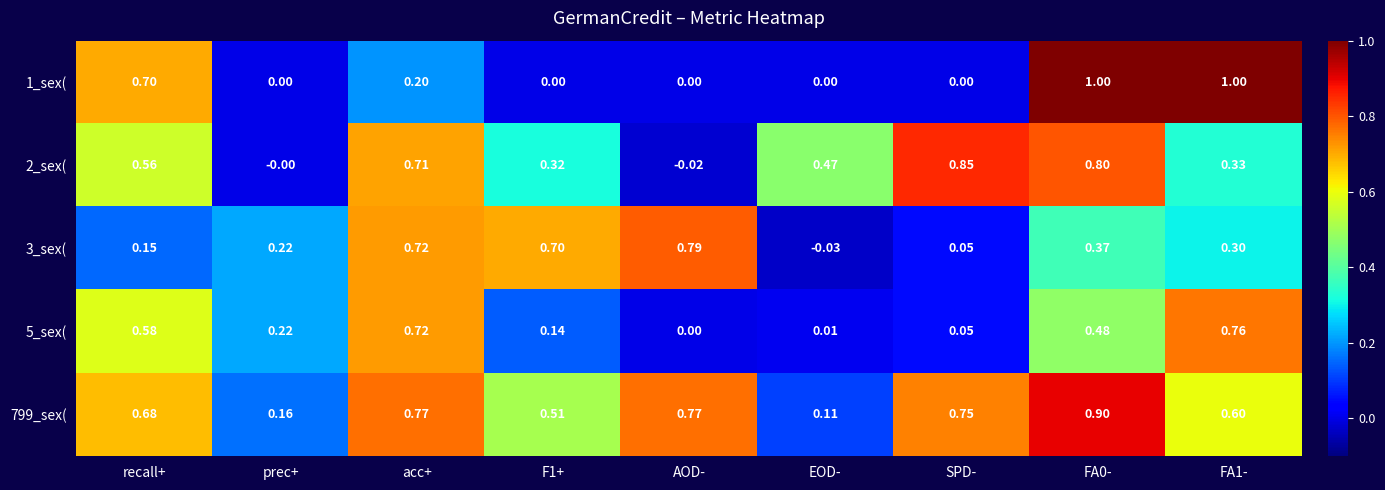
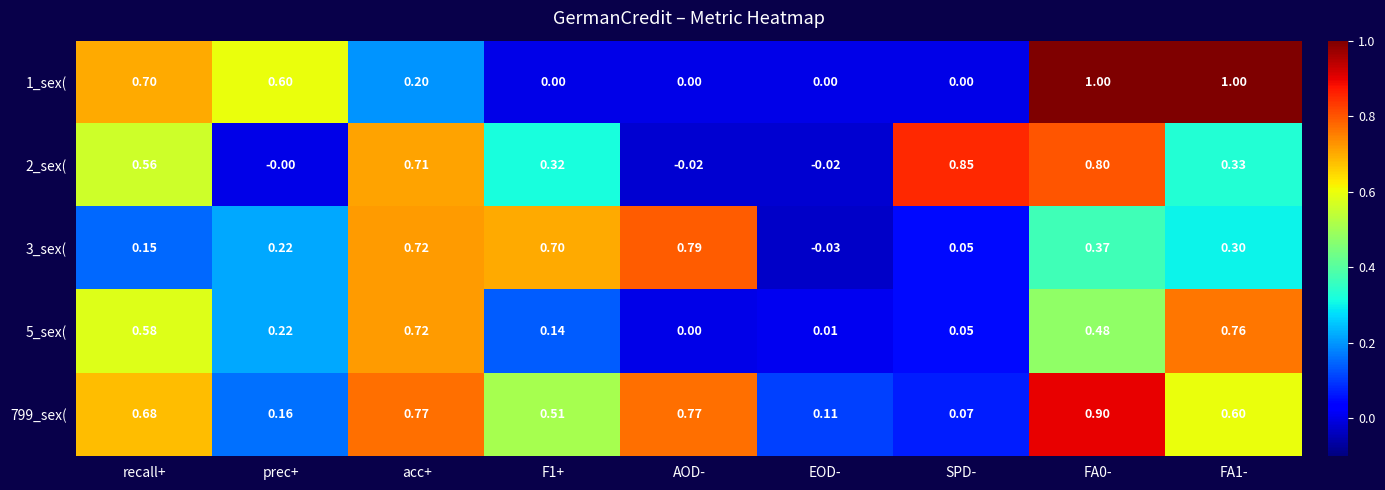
  {
    "1_sex(": {
      "recall+": 0.70,
-     "prec+": 0.00,
+     "prec+": 0.60,
      "acc+": 0.20,
      "F1+": 0.00,
      "AOD-": 0.00,
      "EOD-": 0.00,
      "SPD-": 0.00,
      "FA0-": 1.00,
      "FA1-": 1.00
    },
    "2_sex(": {
      "recall+": 0.56,
      "prec+": -0.00,
      "acc+": 0.71,
      "F1+": 0.32,
      "AOD-": -0.02,
-     "EOD-": 0.47,
+     "EOD-": -0.02,
      "SPD-": 0.85,
      "FA0-": 0.80,
      "FA1-": 0.33
    },
    "3_sex(": {
      "recall+": 0.15,
      "prec+": 0.22,
      "acc+": 0.72,
      "F1+": 0.70,
      "AOD-": 0.79,
      "EOD-": -0.03,
      "SPD-": 0.05,
      "FA0-": 0.37,
      "FA1-": 0.30
    },
    "5_sex(": {
      "recall+": 0.58,
      "prec+": 0.22,
      "acc+": 0.72,
      "F1+": 0.14,
      "AOD-": 0.00,
      "EOD-": 0.01,
      "SPD-": 0.05,
      "FA0-": 0.48,
      "FA1-": 0.76
    },
    "799_sex(": {
      "recall+": 0.68,
      "prec+": 0.16,
      "acc+": 0.77,
      "F1+": 0.51,
      "AOD-": 0.77,
      "EOD-": 0.11,
-     "SPD-": 0.75,
+     "SPD-": 0.07,
      "FA0-": 0.90,
      "FA1-": 0.60
    }
  }
